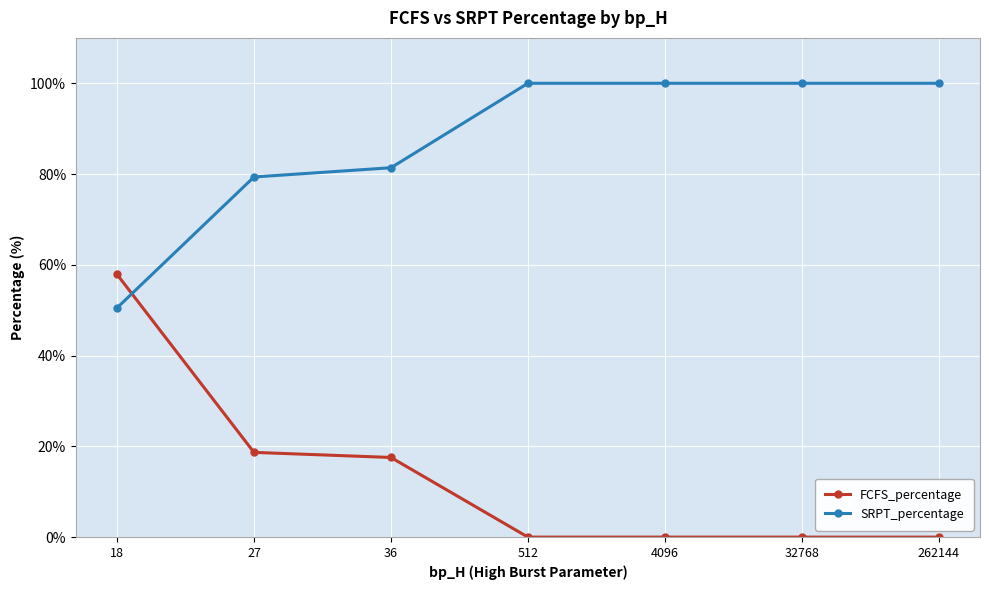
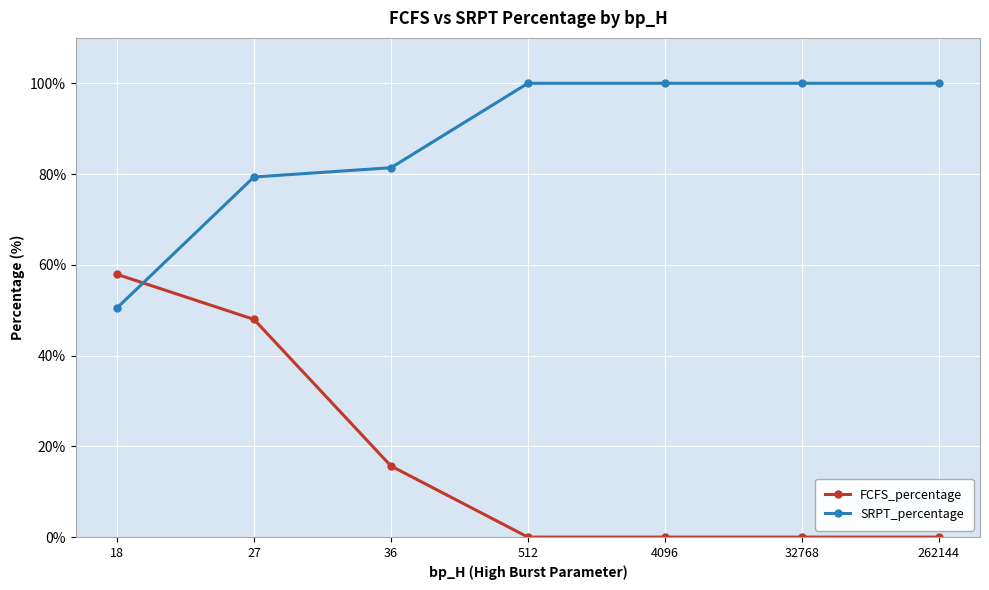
  {
    "FCFS_percentage": {
      "18": "58%",
-     "27": "19%",
-     "36": "18%",
+     "27": "48%",
+     "36": "16%",
      "512": "0%",
      "4096": "0%",
      "32768": "0%",
      "262144": "0%"
    },
    "SRPT_percentage": {
      "18": "51%",
      "27": "79%",
      "36": "81%",
      "512": "100%",
      "4096": "100%",
      "32768": "100%",
      "262144": "100%"
    }
  }
